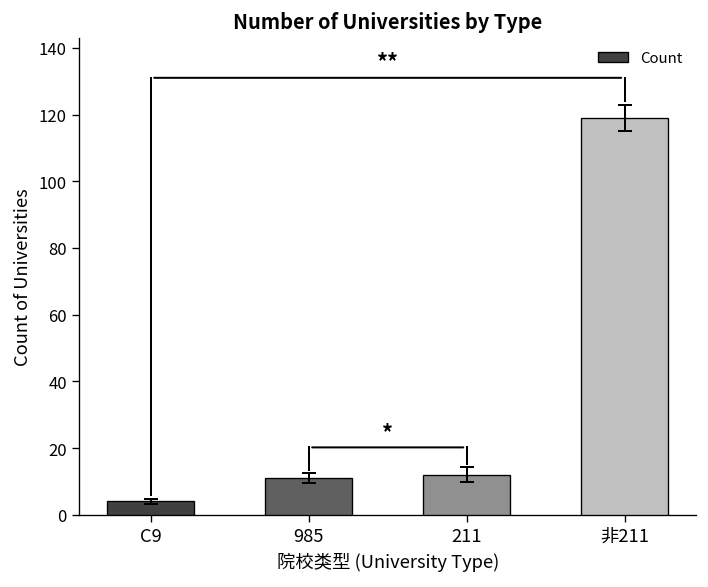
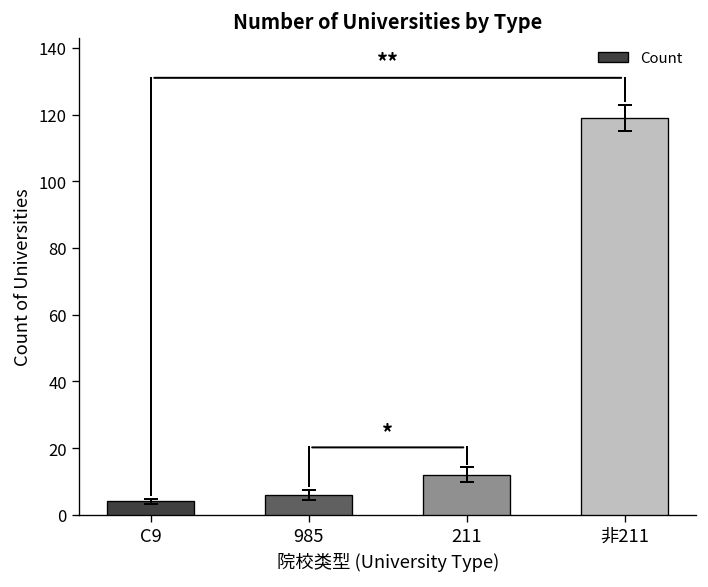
  {
    "Count": {
      "C9": 4,
-     "985": 11,
+     "985": 6,
      "211": 12,
      "非211": 119
    }
  }
